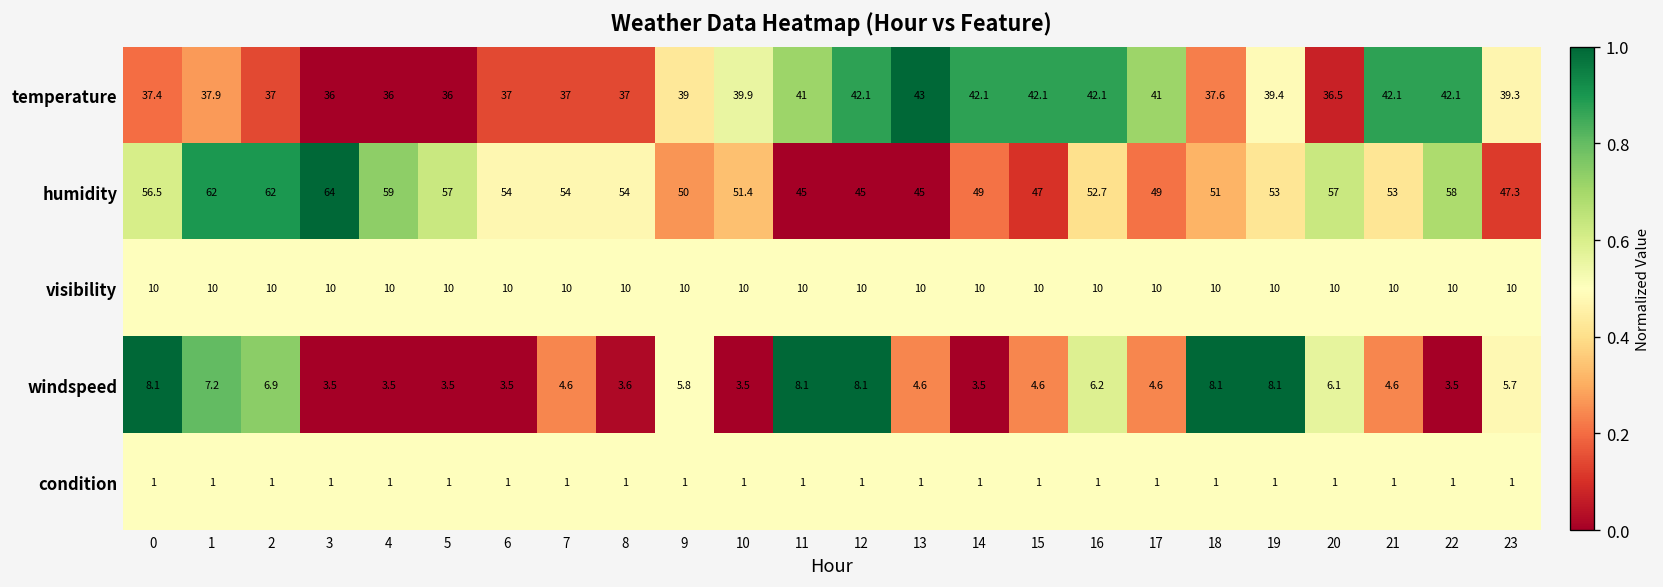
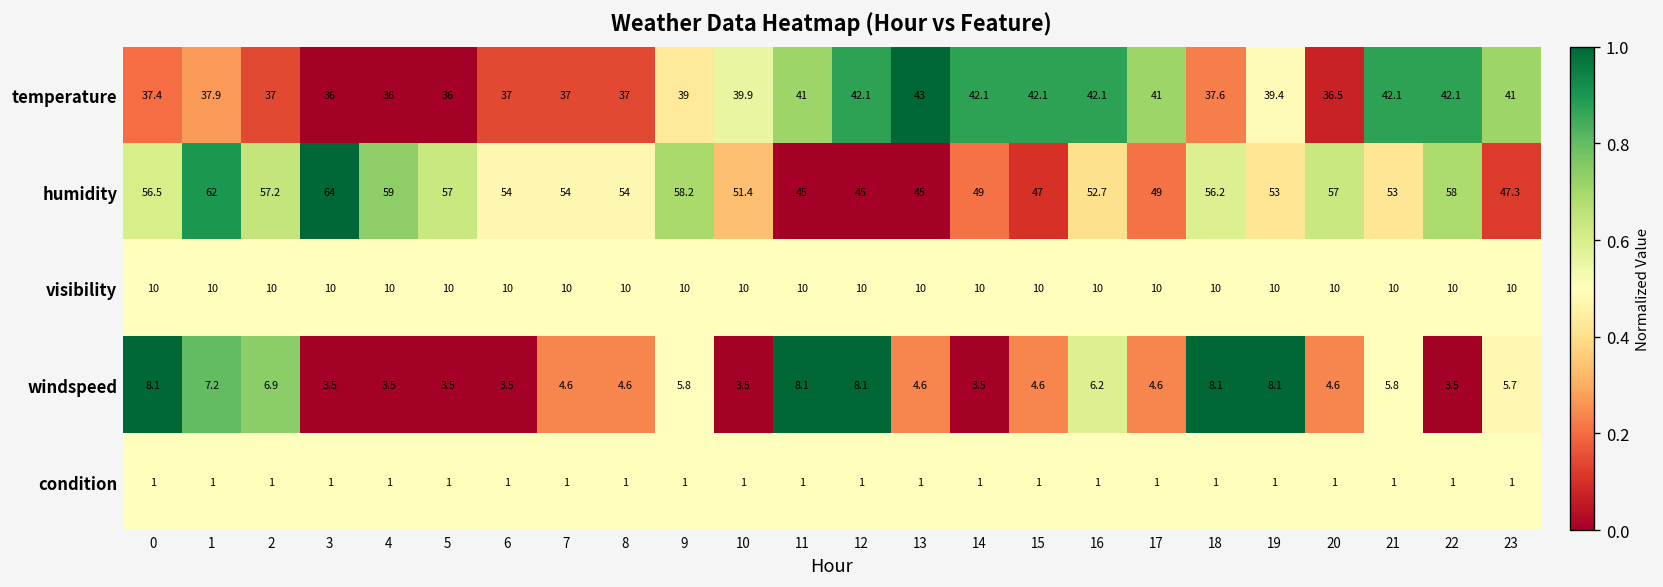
  {
    "temperature": {
      "0": 37.4,
      "1": 37.9,
      "2": 37,
      "3": 36,
      "4": 36,
      "5": 36,
      "6": 37,
      "7": 37,
      "8": 37,
      "9": 39,
      "10": 39.9,
      "11": 41,
      "12": 42.1,
      "13": 43,
      "14": 42.1,
      "15": 42.1,
      "16": 42.1,
      "17": 41,
      "18": 37.6,
      "19": 39.4,
      "20": 36.5,
      "21": 42.1,
      "22": 42.1,
-     "23": 39.3
+     "23": 41
    },
    "humidity": {
      "0": 56.5,
      "1": 62,
-     "2": 62,
+     "2": 57.2,
      "3": 64,
      "4": 59,
      "5": 57,
      "6": 54,
      "7": 54,
      "8": 54,
-     "9": 50,
+     "9": 58.2,
      "10": 51.4,
      "11": 45,
      "12": 45,
      "13": 45,
      "14": 49,
      "15": 47,
      "16": 52.7,
      "17": 49,
-     "18": 51,
+     "18": 56.2,
      "19": 53,
      "20": 57,
      "21": 53,
      "22": 58,
      "23": 47.3
    },
    "visibility": {
      "0": 10,
      "1": 10,
      "2": 10,
      "3": 10,
      "4": 10,
      "5": 10,
      "6": 10,
      "7": 10,
      "8": 10,
      "9": 10,
      "10": 10,
      "11": 10,
      "12": 10,
      "13": 10,
      "14": 10,
      "15": 10,
      "16": 10,
      "17": 10,
      "18": 10,
      "19": 10,
      "20": 10,
      "21": 10,
      "22": 10,
      "23": 10
    },
    "windspeed": {
      "0": 8.1,
      "1": 7.2,
      "2": 6.9,
      "3": 3.5,
      "4": 3.5,
      "5": 3.5,
      "6": 3.5,
      "7": 4.6,
-     "8": 3.6,
+     "8": 4.6,
      "9": 5.8,
      "10": 3.5,
      "11": 8.1,
      "12": 8.1,
      "13": 4.6,
      "14": 3.5,
      "15": 4.6,
      "16": 6.2,
      "17": 4.6,
      "18": 8.1,
      "19": 8.1,
-     "20": 6.1,
-     "21": 4.6,
+     "20": 4.6,
+     "21": 5.8,
      "22": 3.5,
      "23": 5.7
    },
    "condition": {
      "0": 1,
      "1": 1,
      "2": 1,
      "3": 1,
      "4": 1,
      "5": 1,
      "6": 1,
      "7": 1,
      "8": 1,
      "9": 1,
      "10": 1,
      "11": 1,
      "12": 1,
      "13": 1,
      "14": 1,
      "15": 1,
      "16": 1,
      "17": 1,
      "18": 1,
      "19": 1,
      "20": 1,
      "21": 1,
      "22": 1,
      "23": 1
    }
  }
